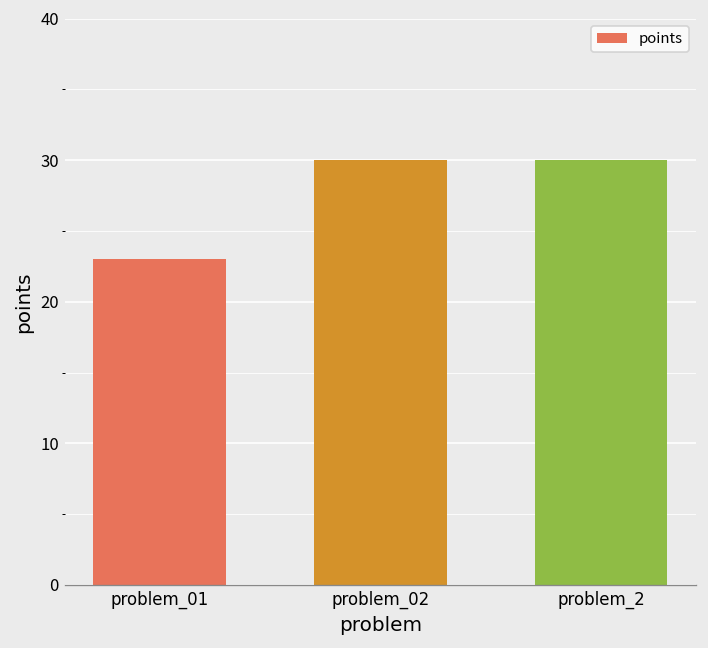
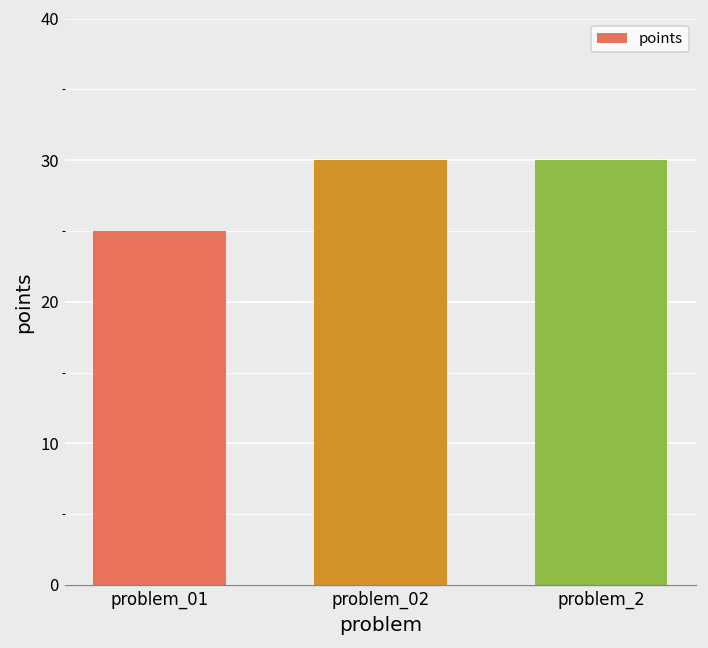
  {
-   "problem_01": 23,
+   "problem_01": 25,
    "problem_02": 30,
    "problem_2": 30
  }
